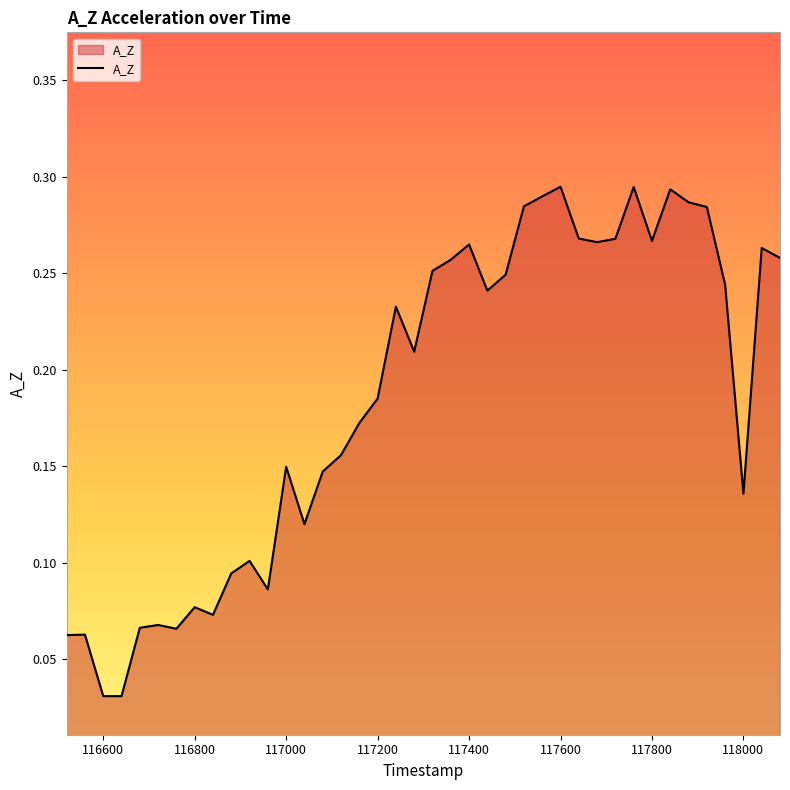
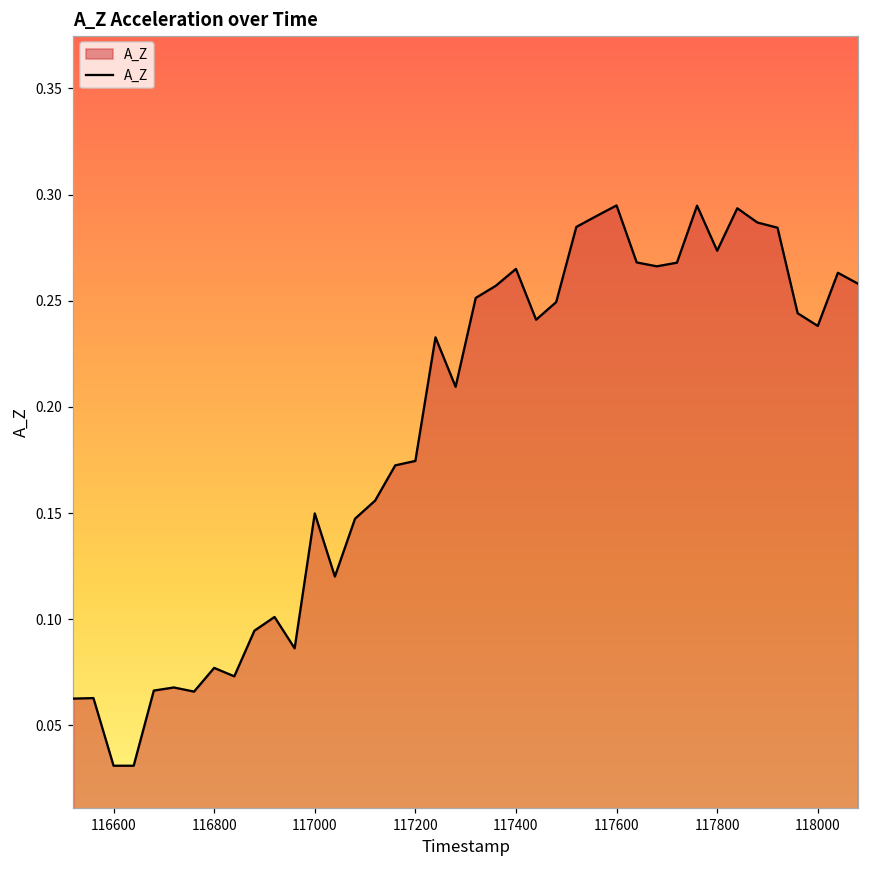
  {
    "116600": 0.031,
    "116800": 0.077,
    "117000": 0.150,
-   "117200": 0.185,
+   "117200": 0.175,
    "117400": 0.265,
    "117600": 0.295,
-   "117800": 0.267,
-   "118000": 0.136
+   "117800": 0.274,
+   "118000": 0.238
  }
